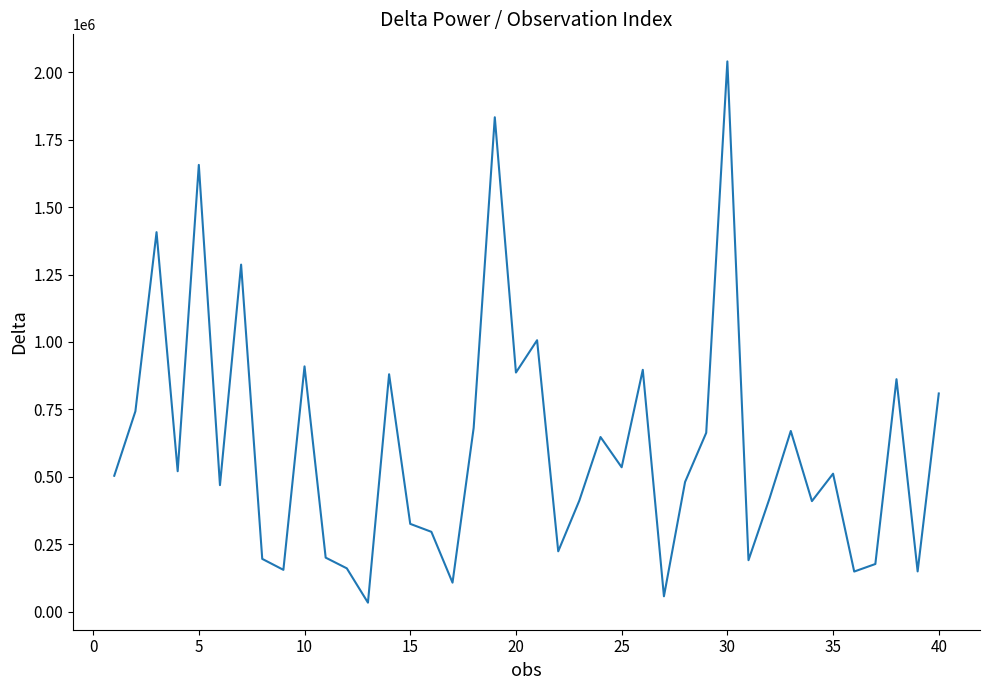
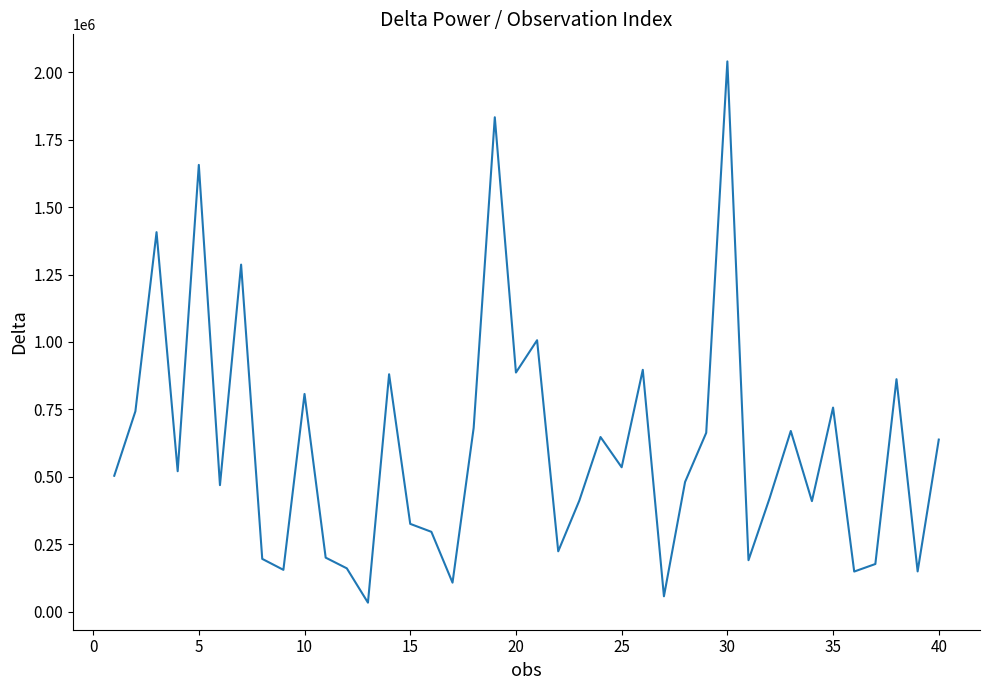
  {
    "5": 1660000,
-   "10": 910000,
+   "10": 810000,
    "15": 330000,
    "20": 890000,
    "25": 540000,
    "30": 2040000,
-   "35": 510000,
-   "40": 810000
+   "35": 760000,
+   "40": 640000
  }
